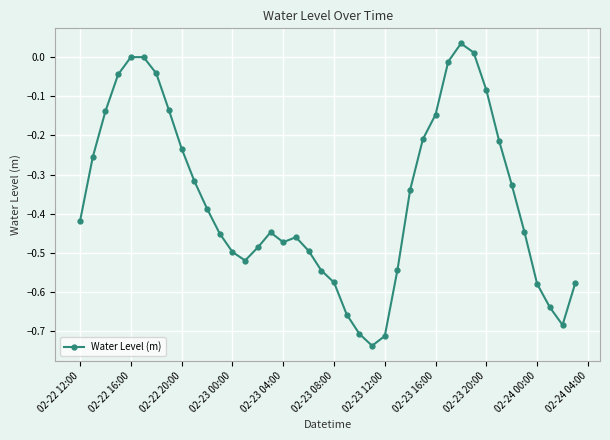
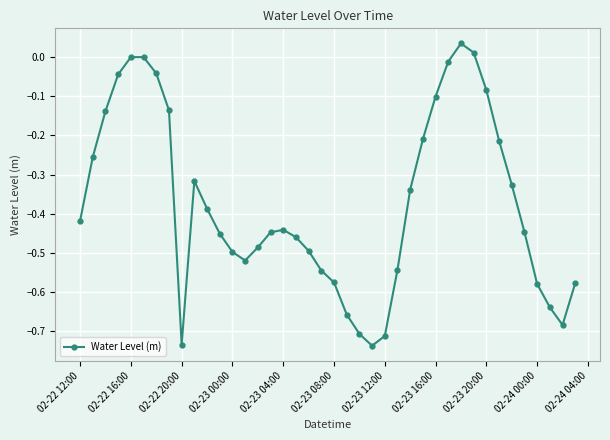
  {
    "02-22 12:00": -0.42,
    "02-22 16:00": 0.00,
-   "02-22 20:00": -0.23,
+   "02-22 20:00": -0.73,
    "02-23 00:00": -0.50,
-   "02-23 04:00": -0.47,
+   "02-23 04:00": -0.44,
    "02-23 08:00": -0.57,
    "02-23 12:00": -0.71,
-   "02-23 16:00": -0.15,
+   "02-23 16:00": -0.10,
    "02-23 20:00": -0.08,
    "02-24 00:00": -0.58
  }
